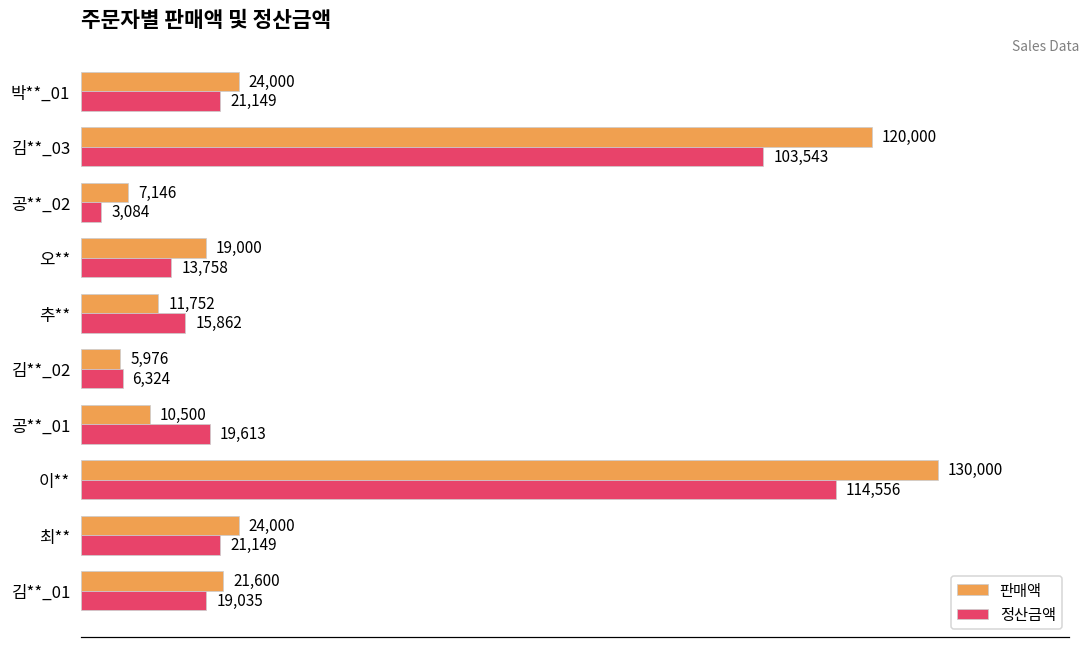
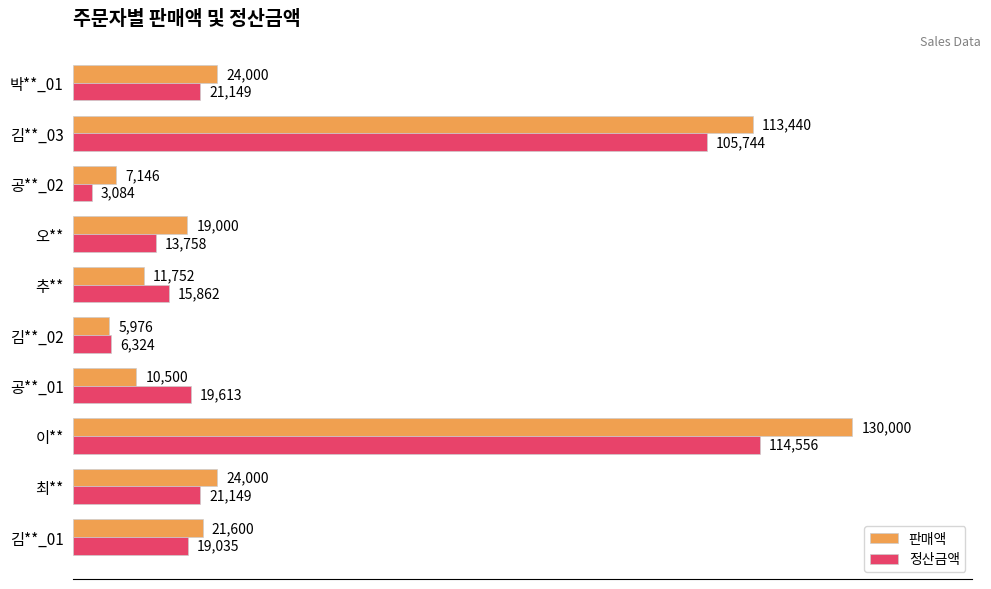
  {
    "판매액": {
      "박**_01": "24,000",
-     "김**_03": "120,000",
+     "김**_03": "113,440",
      "공**_02": "7,146",
      "오**": "19,000",
      "추**": "11,752",
      "김**_02": "5,976",
      "공**_01": "10,500",
      "이**": "130,000",
      "최**": "24,000",
      "김**_01": "21,600"
    },
    "정산금액": {
      "박**_01": "21,149",
-     "김**_03": "103,543",
+     "김**_03": "105,744",
      "공**_02": "3,084",
      "오**": "13,758",
      "추**": "15,862",
      "김**_02": "6,324",
      "공**_01": "19,613",
      "이**": "114,556",
      "최**": "21,149",
      "김**_01": "19,035"
    }
  }
